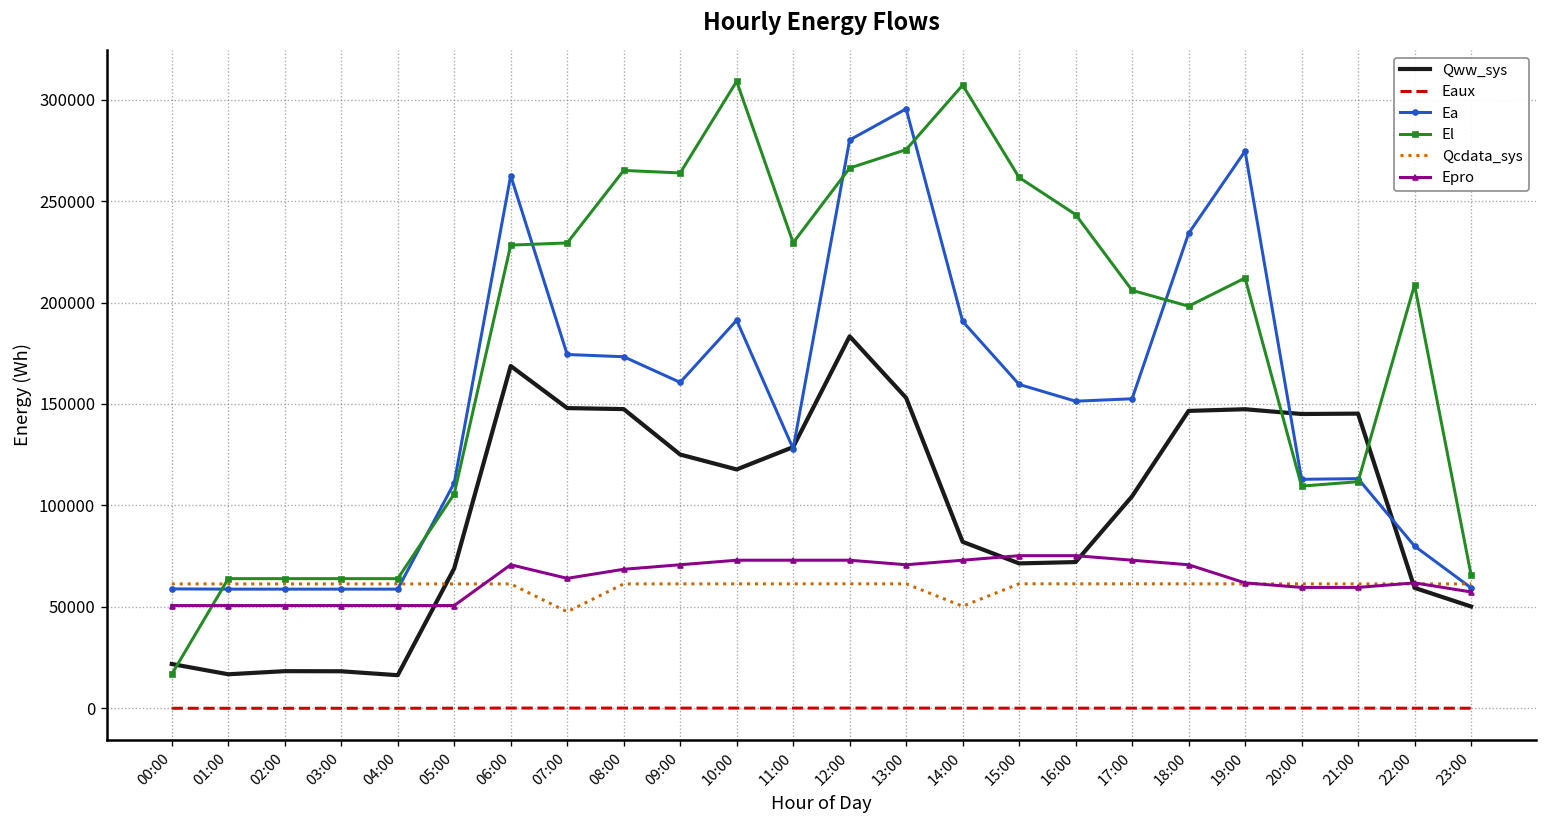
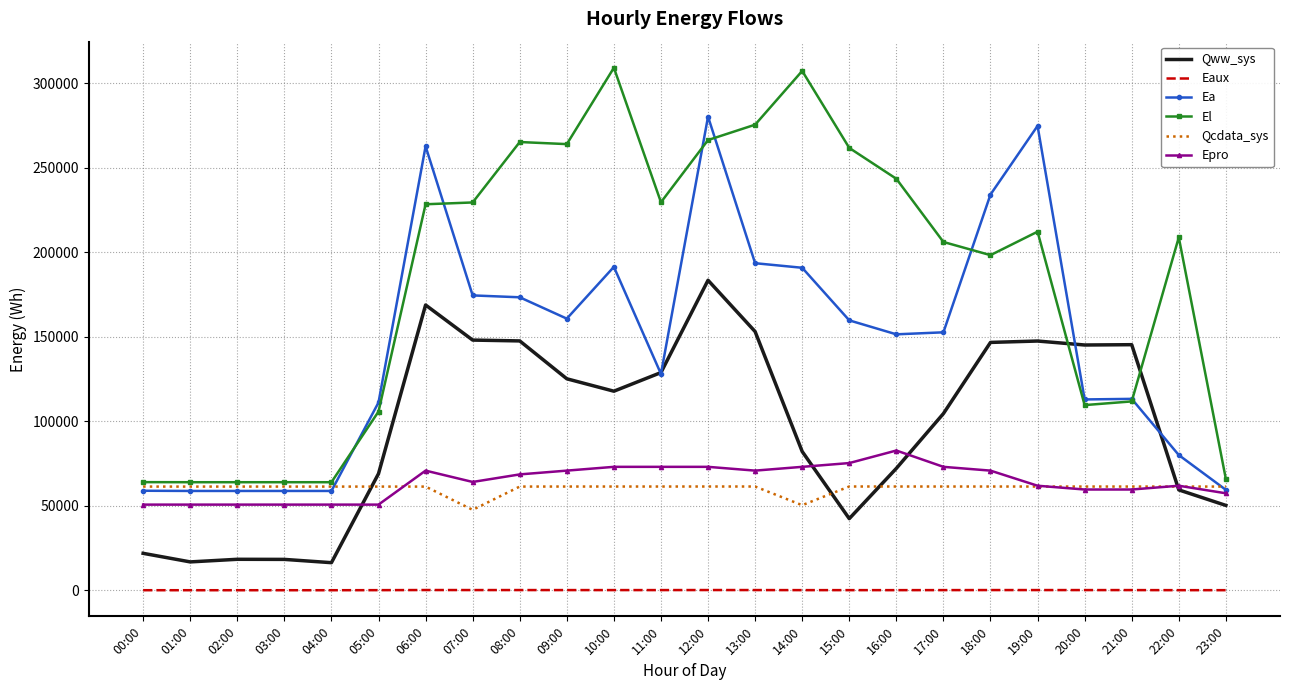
  {
    "Qww_sys": {
      "00:00": 22000,
      "01:00": 17000,
      "02:00": 18000,
      "03:00": 18000,
      "04:00": 16000,
      "05:00": 69000,
      "06:00": 169000,
      "07:00": 148000,
      "08:00": 147000,
      "09:00": 125000,
      "10:00": 118000,
      "12:00": 183000,
      "13:00": 153000,
      "14:00": 82000,
-     "15:00": 71000,
+     "15:00": 42000,
      "16:00": 72000,
      "17:00": 104000,
      "18:00": 147000,
      "19:00": 147000,
      "20:00": 145000,
      "21:00": 145000,
      "22:00": 59000,
      "23:00": 50000
    },
    "Eaux": {
      "00:00": 0,
      "01:00": 0,
      "02:00": 0,
      "03:00": 0,
      "04:00": 0,
      "05:00": 0,
      "06:00": 0,
      "07:00": 0,
      "08:00": 0,
      "09:00": 0,
      "10:00": 0,
      "11:00": 0,
      "12:00": 0,
      "13:00": 0,
      "14:00": 0,
      "15:00": 0,
      "16:00": 0,
      "17:00": 0,
      "18:00": 0,
      "19:00": 0,
      "20:00": 0,
      "21:00": 0,
      "22:00": 0,
      "23:00": 0
    },
    "Ea": {
      "00:00": 59000,
      "01:00": 59000,
      "02:00": 59000,
      "03:00": 59000,
      "04:00": 59000,
      "05:00": 111000,
      "06:00": 263000,
      "07:00": 174000,
      "08:00": 173000,
      "09:00": 161000,
      "10:00": 191000,
      "12:00": 280000,
-     "13:00": 295000,
+     "13:00": 193000,
      "14:00": 191000,
      "15:00": 160000,
      "16:00": 151000,
      "17:00": 153000,
      "18:00": 234000,
      "19:00": 275000,
      "20:00": 113000,
      "22:00": 80000,
      "23:00": 59000
    },
    "El": {
-     "00:00": 17000,
+     "00:00": 64000,
      "01:00": 64000,
      "02:00": 64000,
      "03:00": 64000,
      "04:00": 64000,
      "05:00": 106000,
      "06:00": 228000,
      "07:00": 229000,
      "08:00": 265000,
      "09:00": 264000,
      "10:00": 309000,
      "11:00": 229000,
      "12:00": 266000,
      "13:00": 275000,
      "14:00": 307000,
      "15:00": 262000,
      "16:00": 243000,
      "17:00": 206000,
      "18:00": 198000,
      "19:00": 212000,
      "20:00": 110000,
      "22:00": 209000,
      "23:00": 66000
    },
    "Qcdata_sys": {
      "00:00": 61000,
      "01:00": 61000,
      "02:00": 61000,
      "03:00": 61000,
      "04:00": 61000,
      "05:00": 61000,
      "06:00": 61000,
      "07:00": 48000,
      "08:00": 61000,
      "09:00": 61000,
      "10:00": 61000,
      "11:00": 61000,
      "12:00": 61000,
      "13:00": 61000,
      "14:00": 50000,
      "15:00": 61000,
      "16:00": 61000,
      "17:00": 61000,
      "18:00": 61000,
      "20:00": 61000,
      "21:00": 61000,
      "23:00": 61000
    },
    "Epro": {
      "00:00": 51000,
      "01:00": 51000,
      "02:00": 51000,
      "03:00": 51000,
      "04:00": 51000,
      "05:00": 51000,
      "06:00": 71000,
      "07:00": 64000,
      "08:00": 69000,
      "09:00": 71000,
      "10:00": 73000,
      "11:00": 73000,
      "12:00": 73000,
      "13:00": 71000,
      "14:00": 73000,
      "15:00": 75000,
-     "16:00": 75000,
+     "16:00": 83000,
      "17:00": 73000,
      "18:00": 71000,
      "20:00": 60000,
      "21:00": 60000,
      "23:00": 57000
    }
  }
